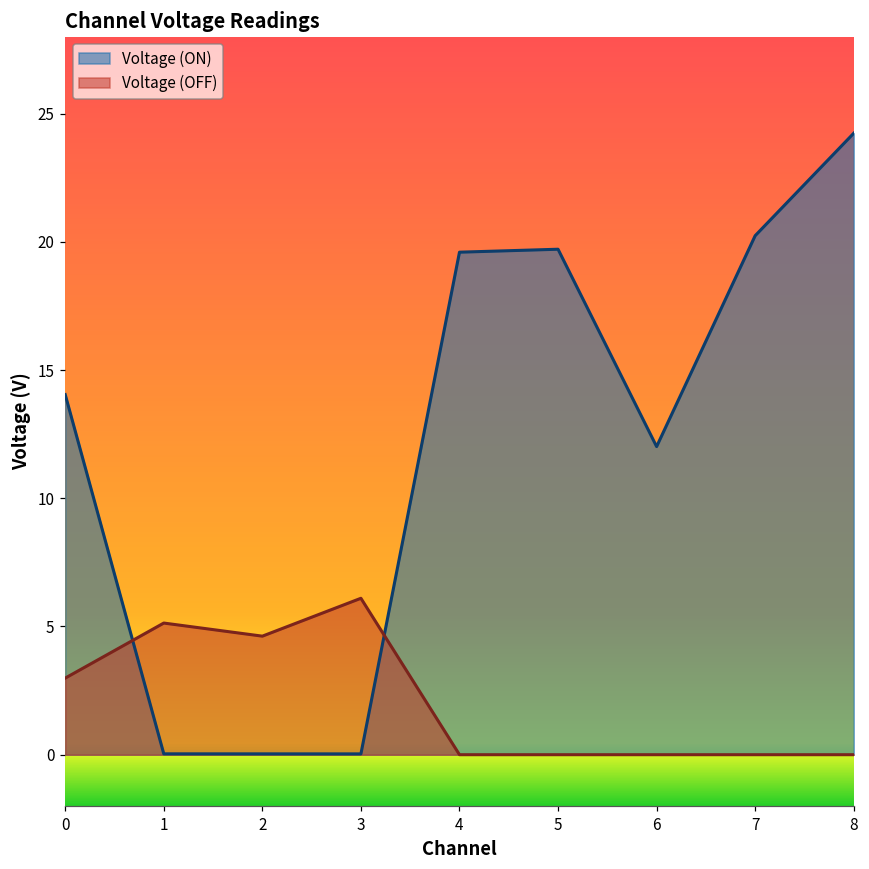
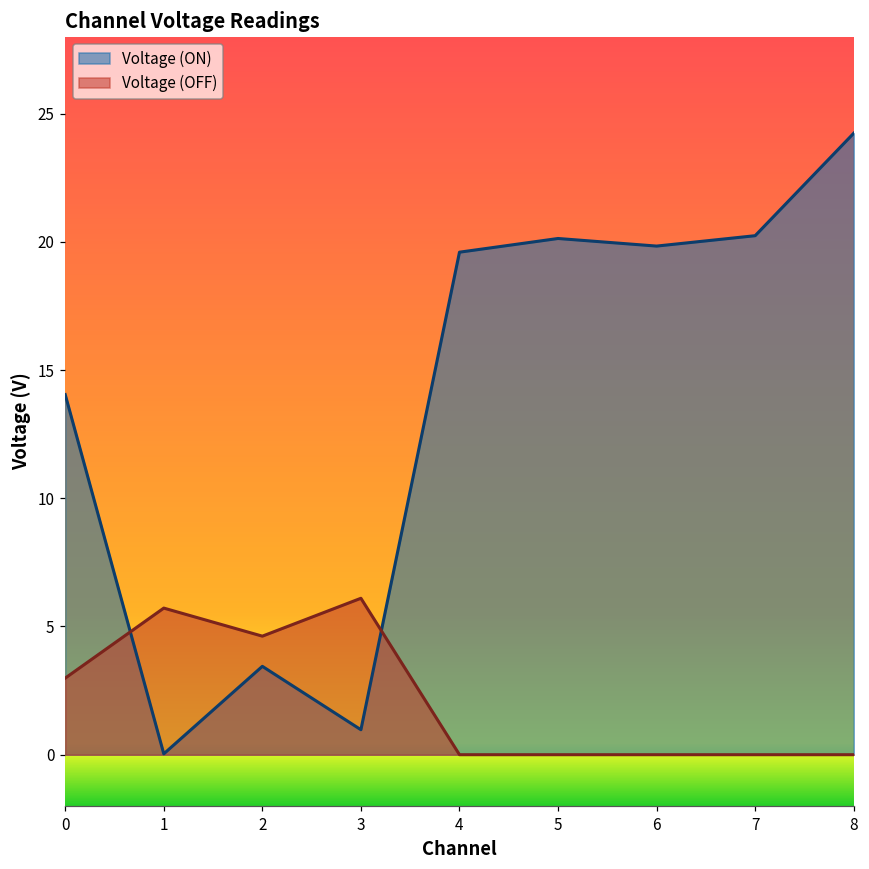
  {
    "Voltage (ON)": {
      "0": 14.0,
      "1": 0.0,
-     "2": 0.0,
-     "3": 0.0,
+     "2": 3.4,
+     "3": 1.0,
      "4": 19.6,
-     "5": 19.7,
-     "6": 12.0,
+     "5": 20.1,
+     "6": 19.8,
      "7": 20.2,
      "8": 24.2
    },
    "Voltage (OFF)": {
      "0": 3.0,
-     "1": 5.1,
+     "1": 5.7,
      "2": 4.6,
      "3": 6.1,
      "4": 0.0,
      "5": 0.0,
      "6": 0.0,
      "7": 0.0,
      "8": 0.0
    }
  }
